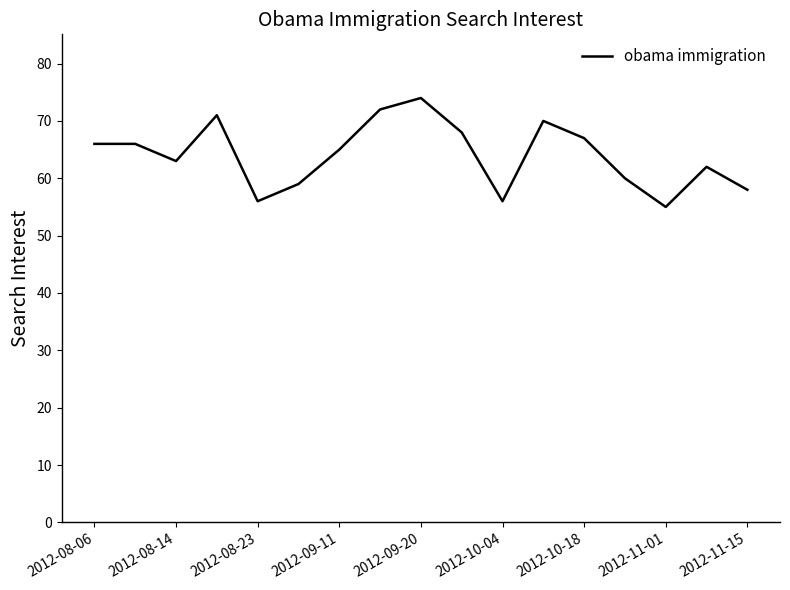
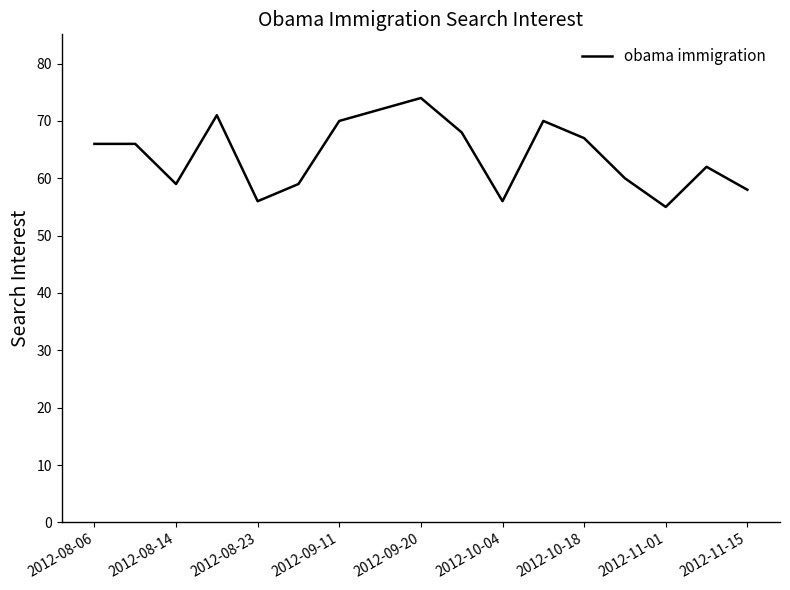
  {
    "2012-08-06": 66,
-   "2012-08-14": 63,
+   "2012-08-14": 59,
    "2012-08-23": 56,
-   "2012-09-11": 65,
+   "2012-09-11": 70,
    "2012-09-20": 74,
    "2012-10-04": 56,
    "2012-10-18": 67,
    "2012-11-01": 55,
    "2012-11-15": 58
  }
